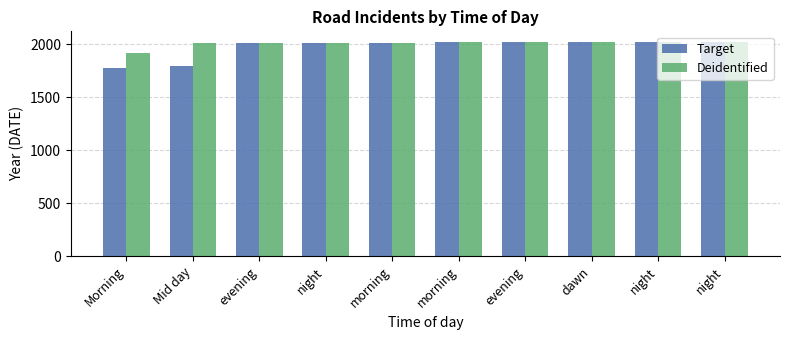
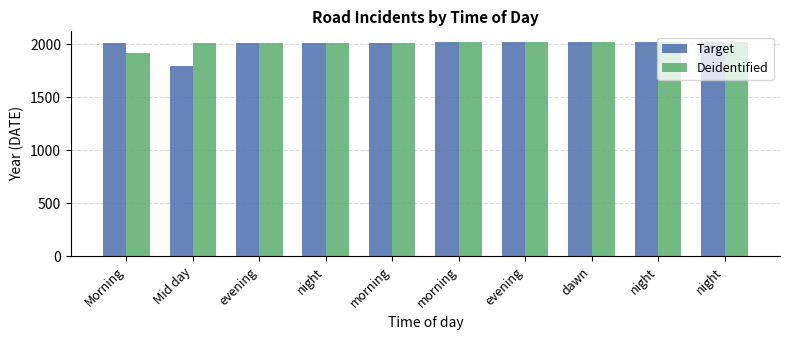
  {
    "Target": {
-     "Morning": 1780,
+     "Morning": 2010,
      "Mid day": 1800,
      "dawn": 2020
    },
    "Deidentified": {
      "Morning": 1920,
      "Mid day": 2010,
      "dawn": 2020
    }
  }
